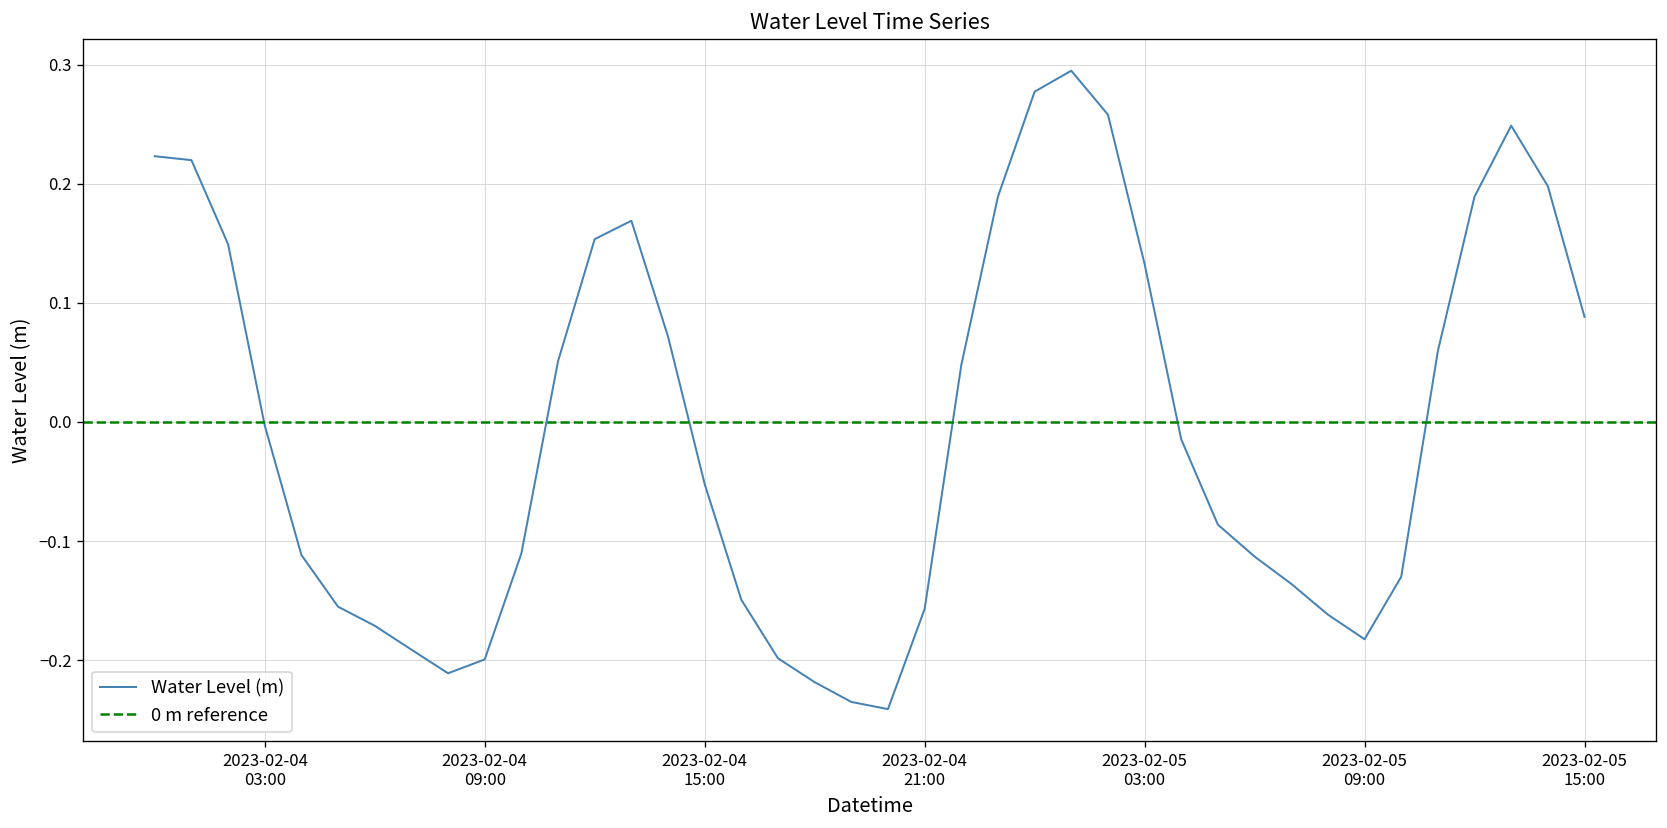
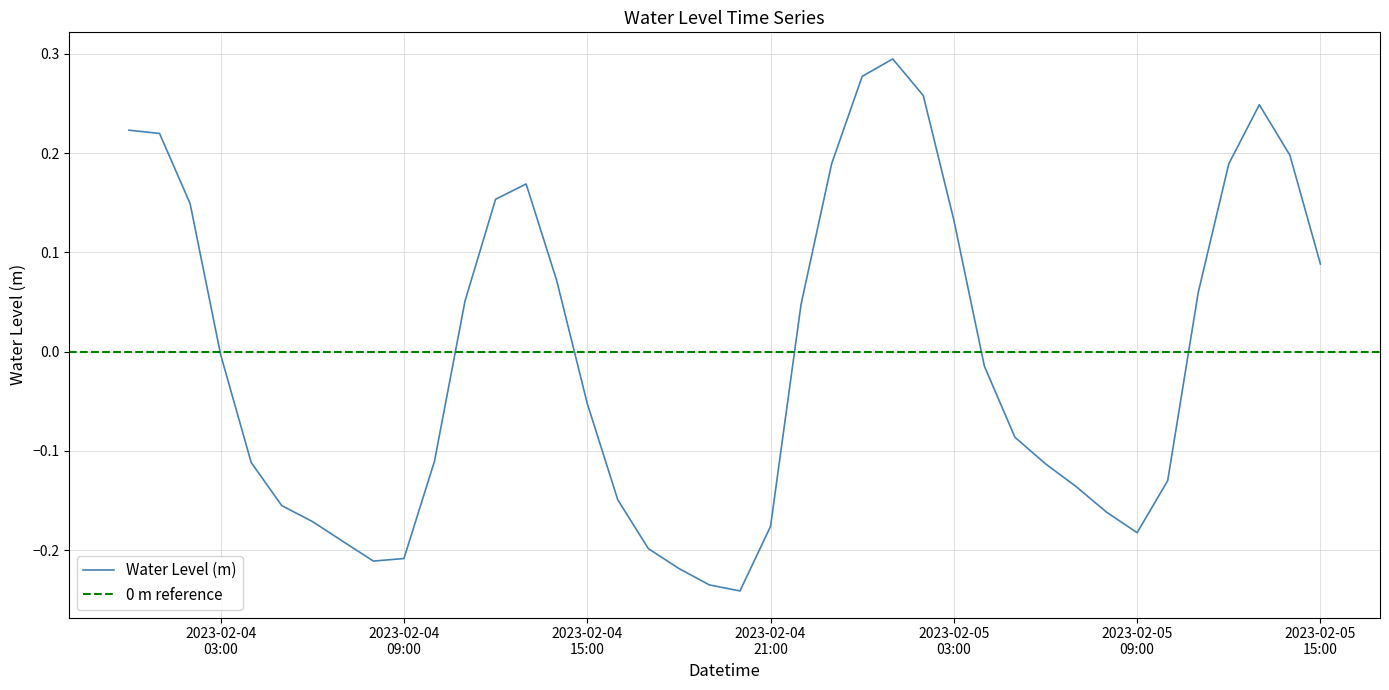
  {
    "2023-02-04 03:00": 0.00,
-   "2023-02-04 09:00": -0.20,
+   "2023-02-04 09:00": -0.21,
    "2023-02-04 15:00": -0.05,
-   "2023-02-04 21:00": -0.16,
+   "2023-02-04 21:00": -0.18,
    "2023-02-05 03:00": 0.13,
    "2023-02-05 09:00": -0.18,
    "2023-02-05 15:00": 0.09
  }
